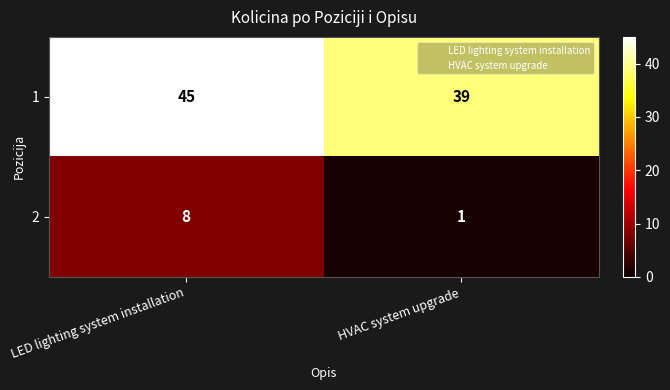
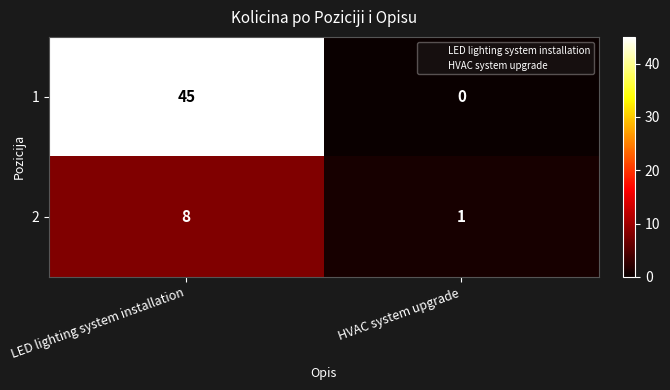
  {
    "1": {
      "LED lighting system installation": 45,
-     "HVAC system upgrade": 39
+     "HVAC system upgrade": 0
    },
    "2": {
      "LED lighting system installation": 8,
      "HVAC system upgrade": 1
    }
  }
